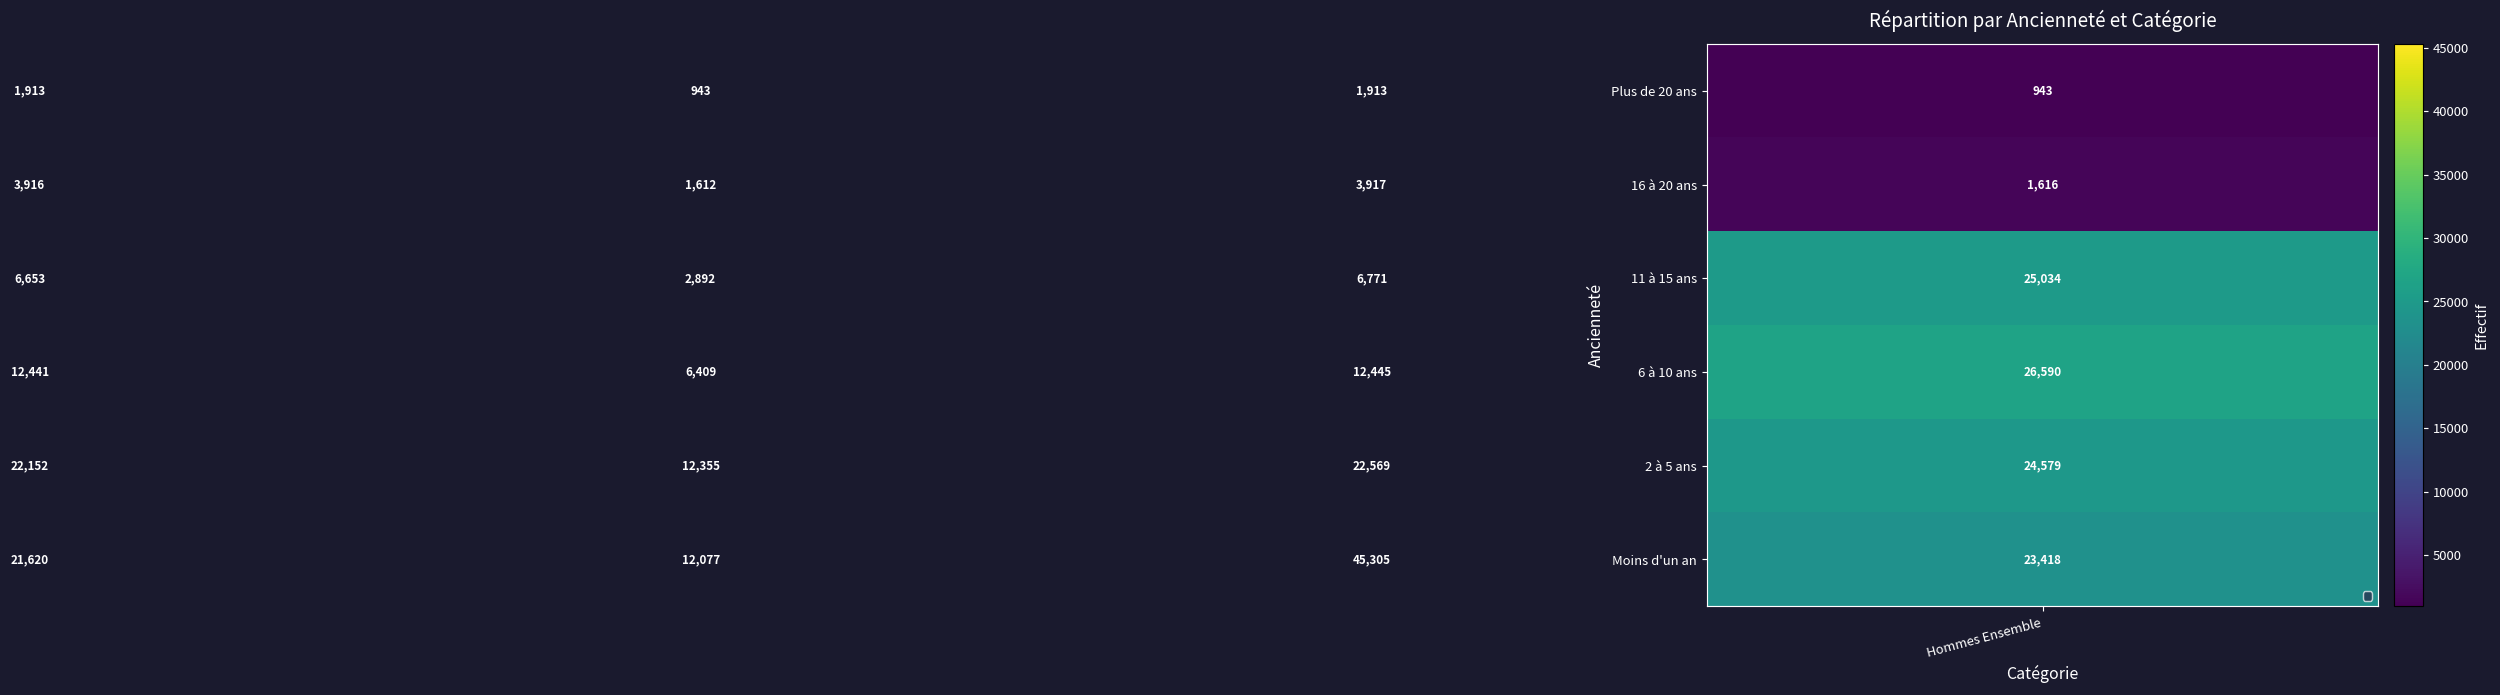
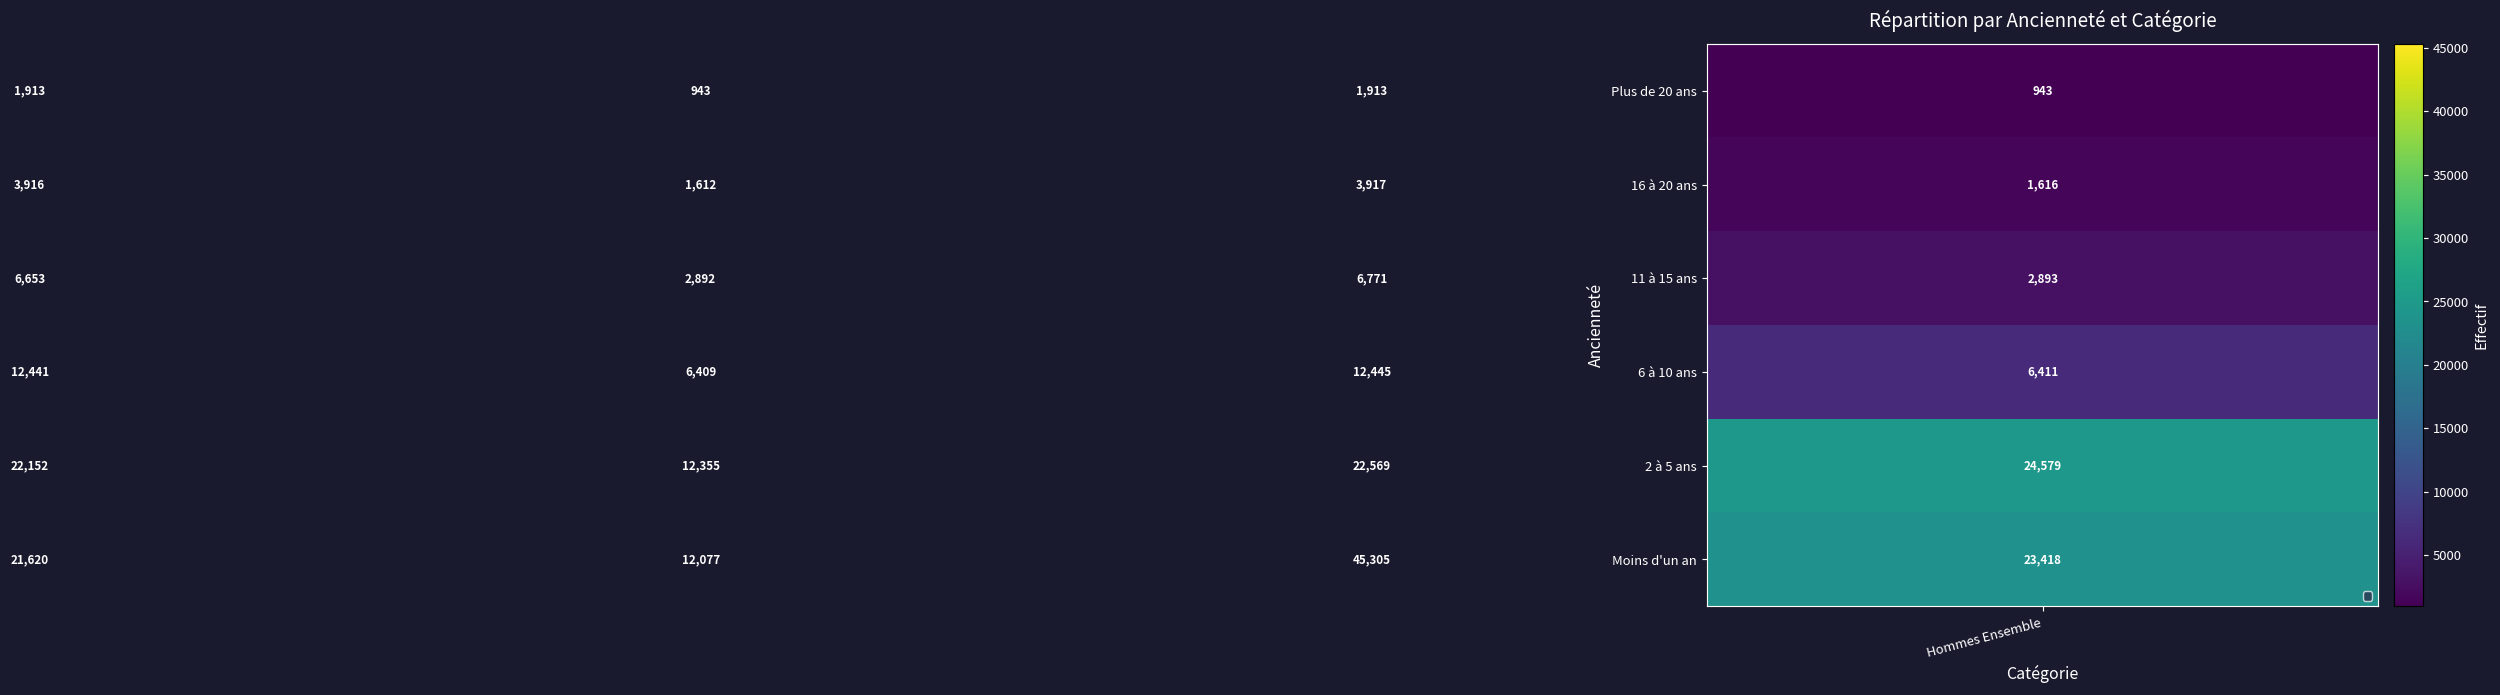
  {
    "Plus de 20 ans": {
      "Hommes Ensemble": "943"
    },
    "16 à 20 ans": {
      "Hommes Ensemble": "1,616"
    },
    "11 à 15 ans": {
-     "Hommes Ensemble": "25,034"
+     "Hommes Ensemble": "2,893"
    },
    "6 à 10 ans": {
-     "Hommes Ensemble": "26,590"
+     "Hommes Ensemble": "6,411"
    },
    "2 à 5 ans": {
      "Hommes Ensemble": "24,579"
    },
    "Moins d'un an": {
      "Hommes Ensemble": "23,418"
    }
  }
